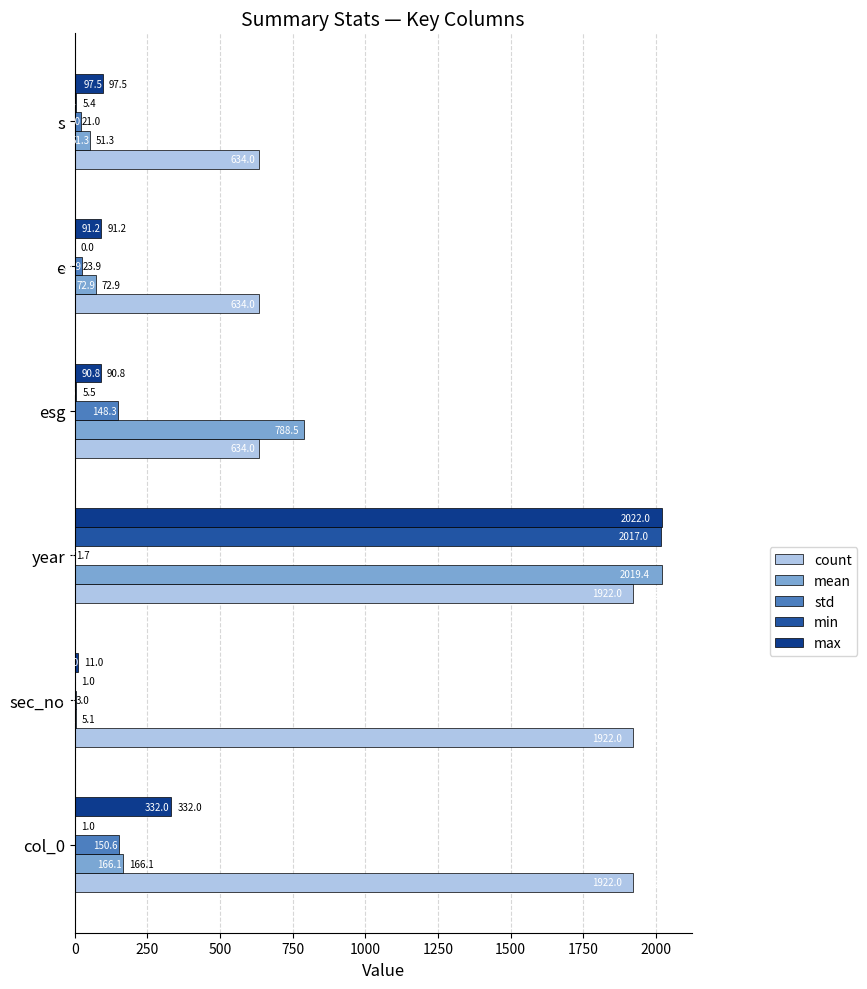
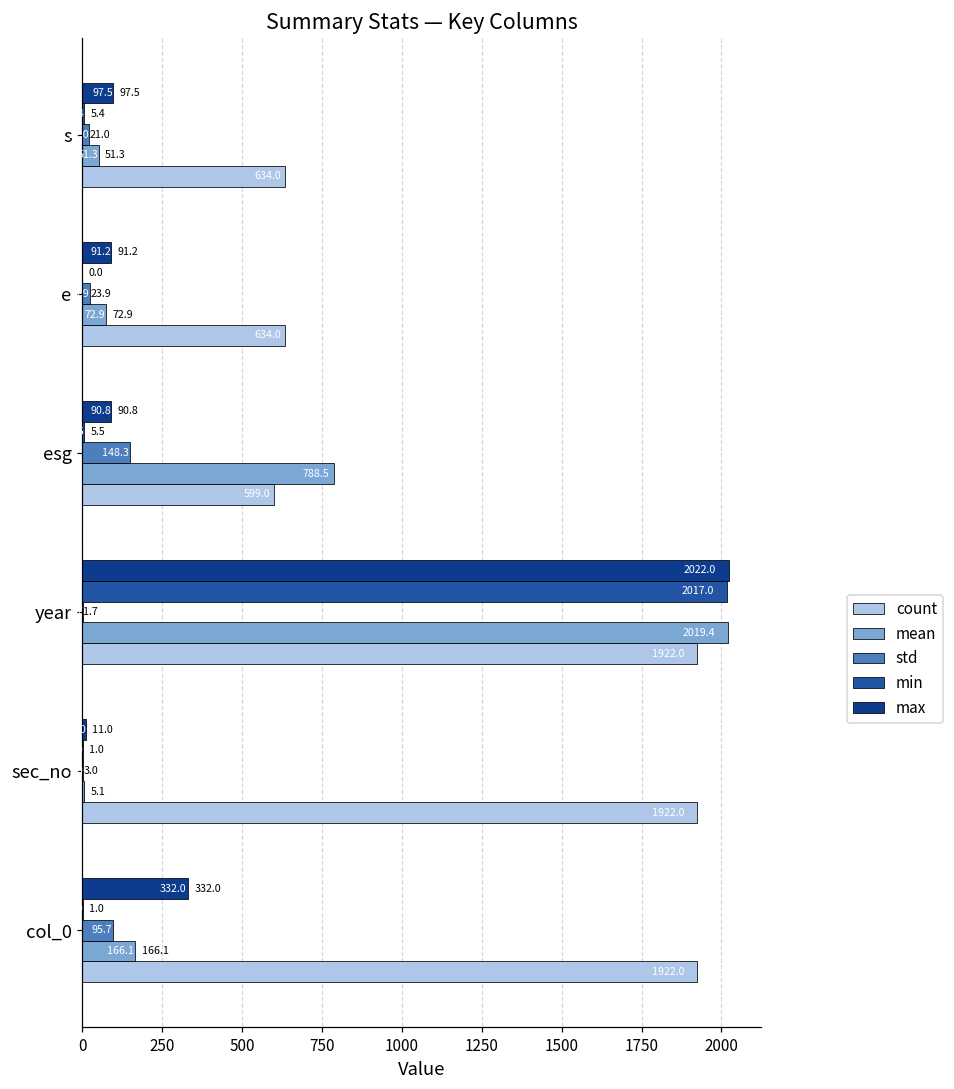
  {
    "count": {
      "s": 634.0,
      "e": 634.0,
-     "esg": 634.0,
+     "esg": 599.0,
      "year": 1922.0,
      "sec_no": 1922.0,
      "col_0": 1922.0
    },
    "mean": {
      "s": 51.3,
      "e": 72.9,
      "esg": 788.5,
      "year": 2019.4,
      "sec_no": 5.1,
      "col_0": 166.1
    },
    "std": {
      "s": 21.0,
      "e": 23.9,
      "esg": 148.3,
      "year": 1.7,
      "sec_no": 3.0,
-     "col_0": 150.6
+     "col_0": 95.7
    }
  }
